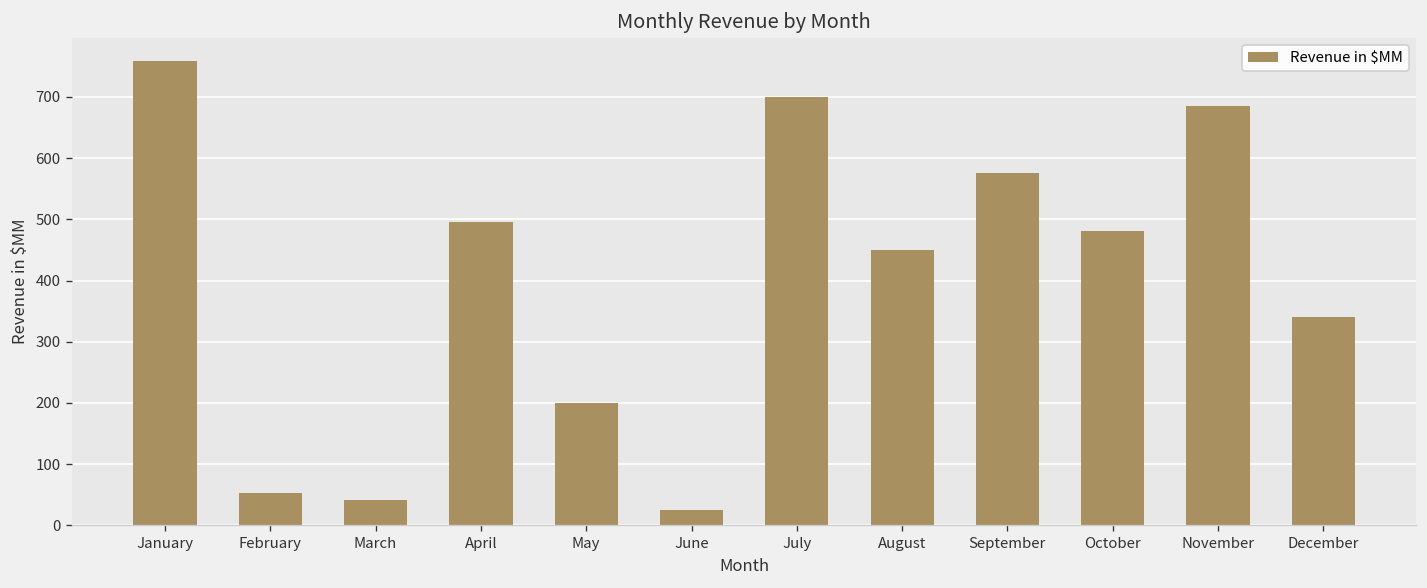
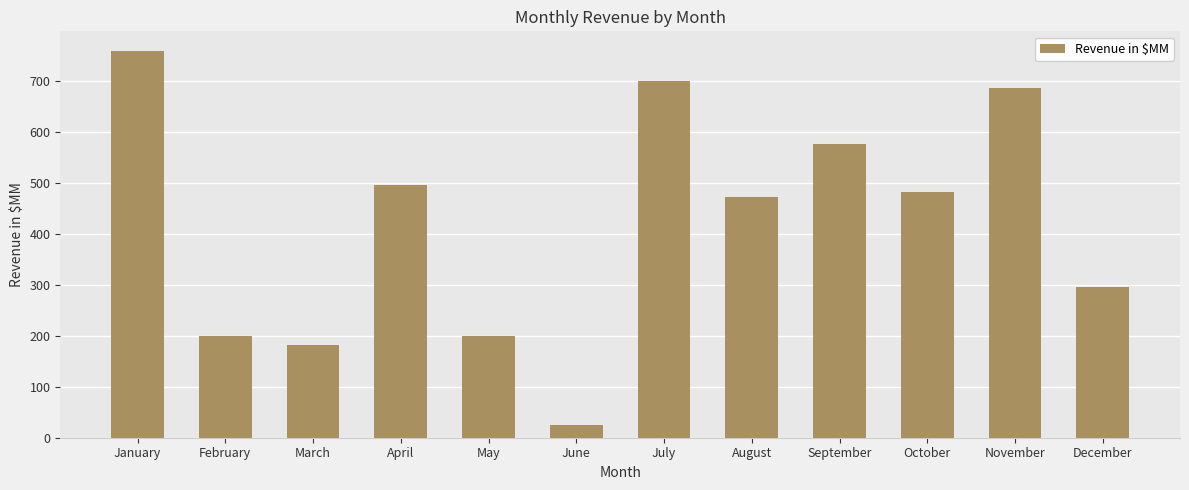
  {
    "January": 760,
-   "February": 50,
-   "March": 40,
+   "February": 200,
+   "March": 180,
    "April": 500,
    "May": 200,
    "June": 30,
    "July": 700,
-   "August": 450,
+   "August": 470,
    "September": 580,
    "October": 480,
    "November": 690,
-   "December": 340
+   "December": 300
  }
